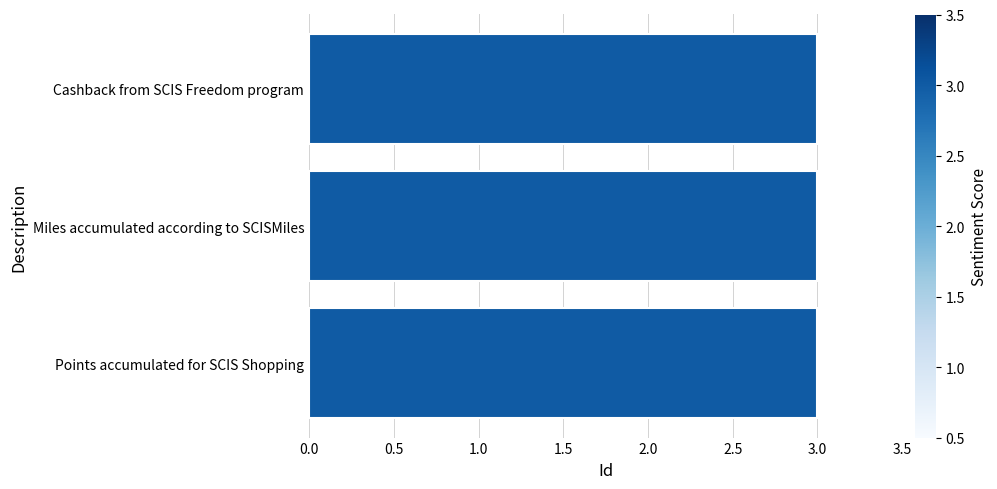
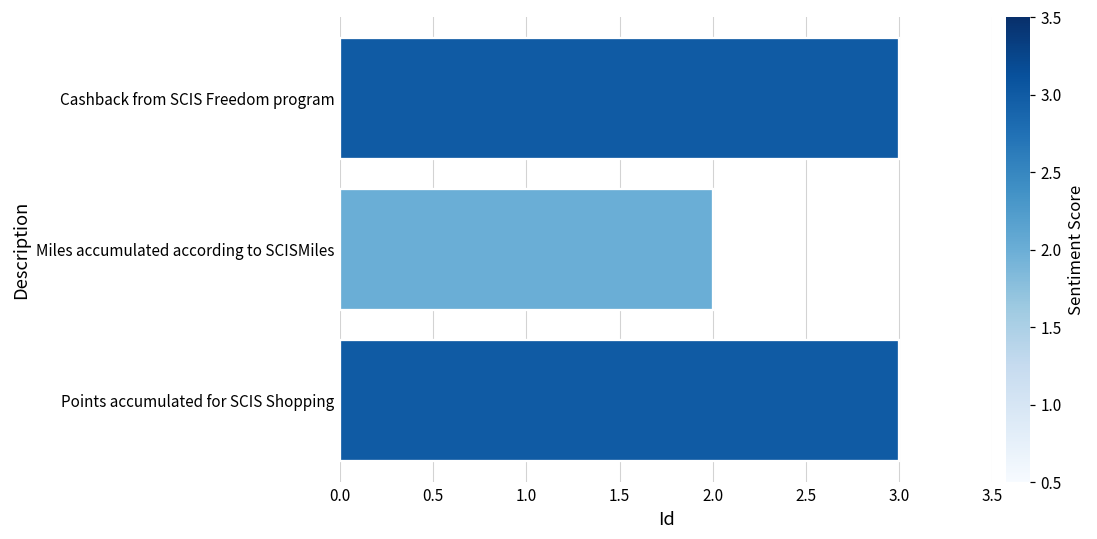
  {
    "Cashback from SCIS Freedom program": 3,
-   "Miles accumulated according to SCISMiles": 3,
+   "Miles accumulated according to SCISMiles": 2,
    "Points accumulated for SCIS Shopping": 3
  }
